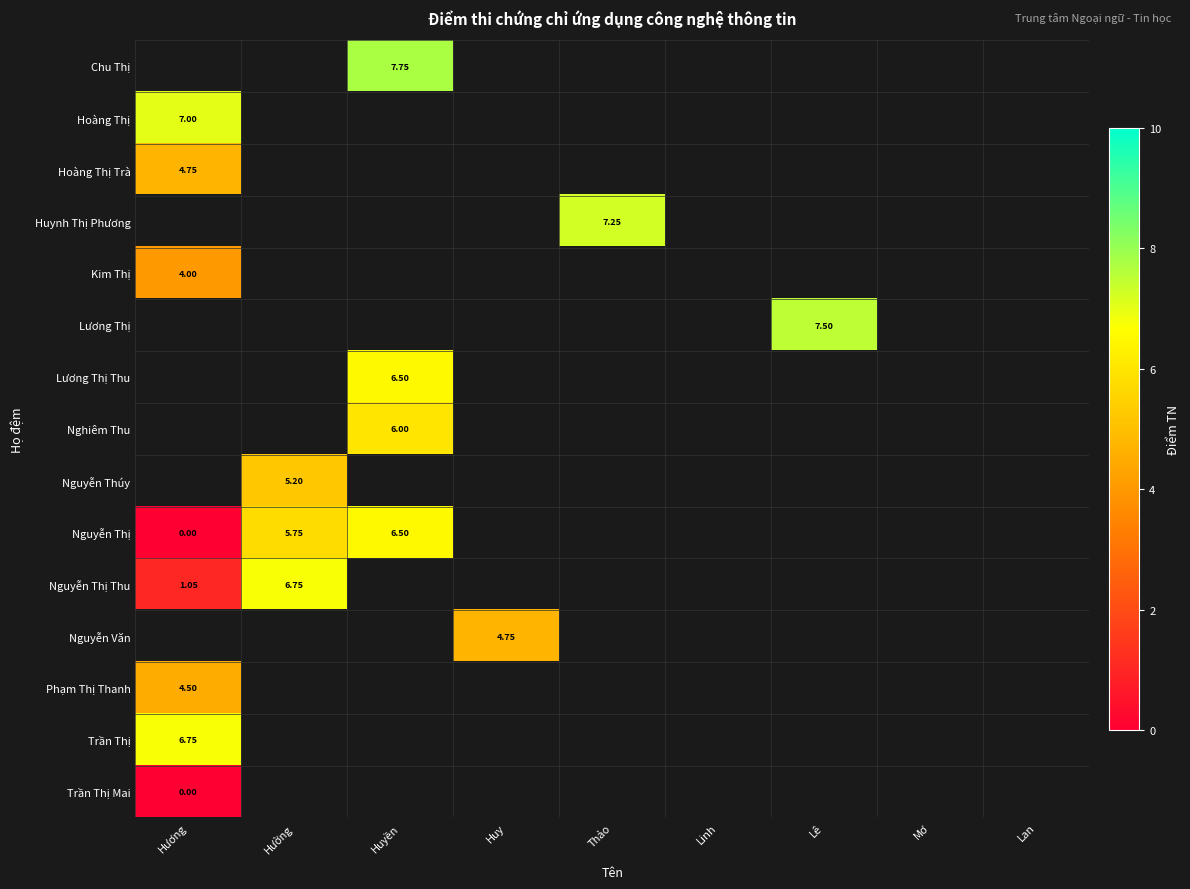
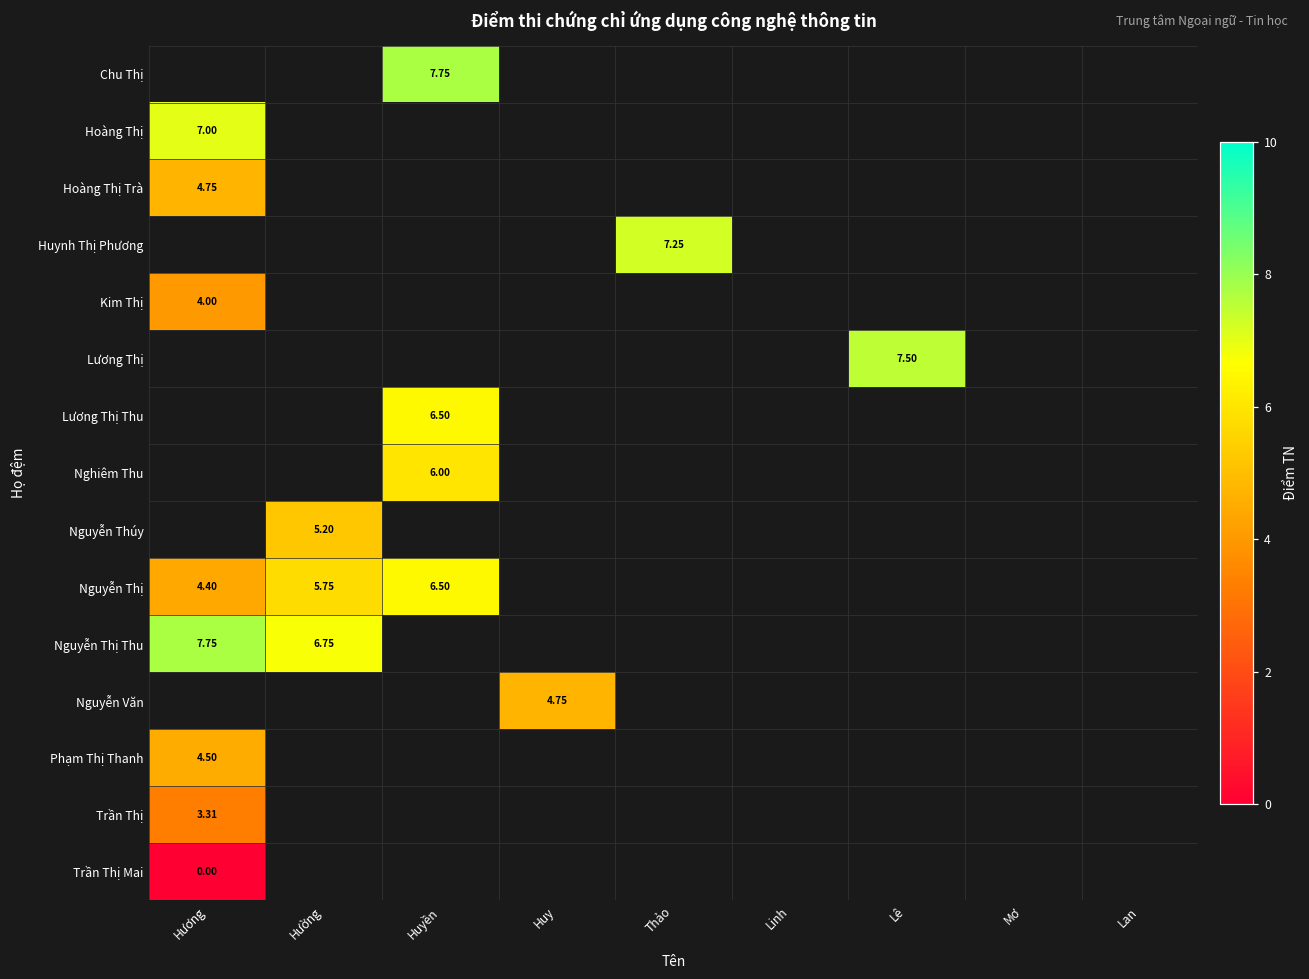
  {
    "Chu Thị": {
      "Huyền": 7.75
    },
    "Hoàng Thị": {
      "Hương": 7.00
    },
    "Hoàng Thị Trà": {
      "Hương": 4.75
    },
    "Huynh Thị Phương": {
      "Thảo": 7.25
    },
    "Kim Thị": {
      "Hương": 4.00
    },
    "Lương Thị": {
      "Lê": 7.50
    },
    "Lương Thị Thu": {
      "Huyền": 6.50
    },
    "Nghiêm Thu": {
      "Huyền": 6.00
    },
    "Nguyễn Thúy": {
      "Hường": 5.20
    },
    "Nguyễn Thị": {
-     "Hương": 0.00,
+     "Hương": 4.40,
      "Hường": 5.75,
      "Huyền": 6.50
    },
    "Nguyễn Thị Thu": {
-     "Hương": 1.05,
+     "Hương": 7.75,
      "Hường": 6.75
    },
    "Nguyễn Văn": {
      "Huy": 4.75
    },
    "Phạm Thị Thanh": {
      "Hương": 4.50
    },
    "Trần Thị": {
-     "Hương": 6.75
+     "Hương": 3.31
    },
    "Trần Thị Mai": {
      "Hương": 0.00
    }
  }
